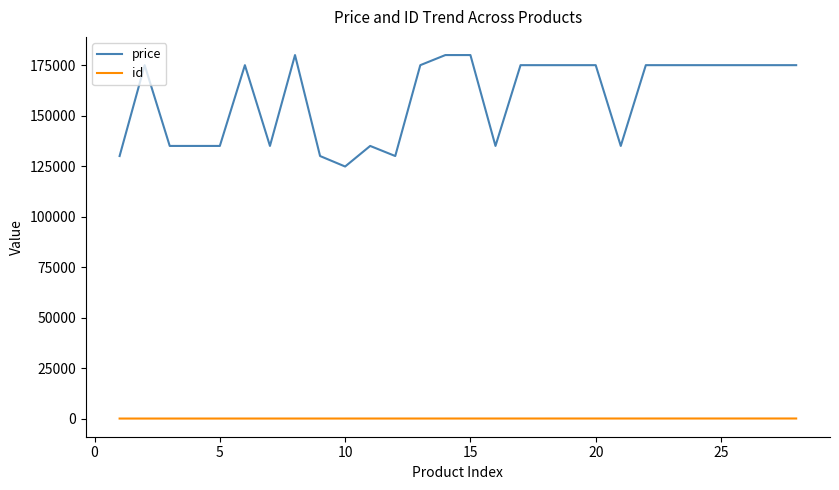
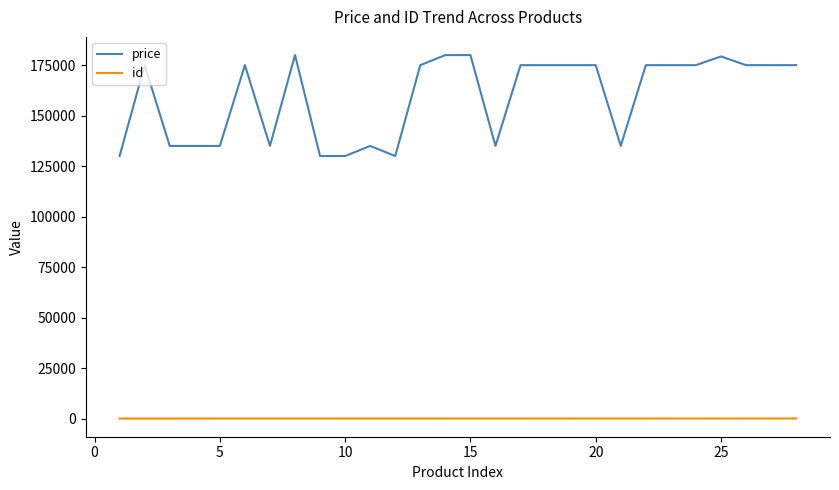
  {
    "price": {
      "5": 135000,
-     "10": 125000,
+     "10": 130000,
      "15": 180000,
      "20": 175000,
-     "25": 175000
+     "25": 179000
    },
    "id": {
      "5": 0,
      "10": 0,
      "15": 0,
      "20": 0,
      "25": 0
    }
  }
